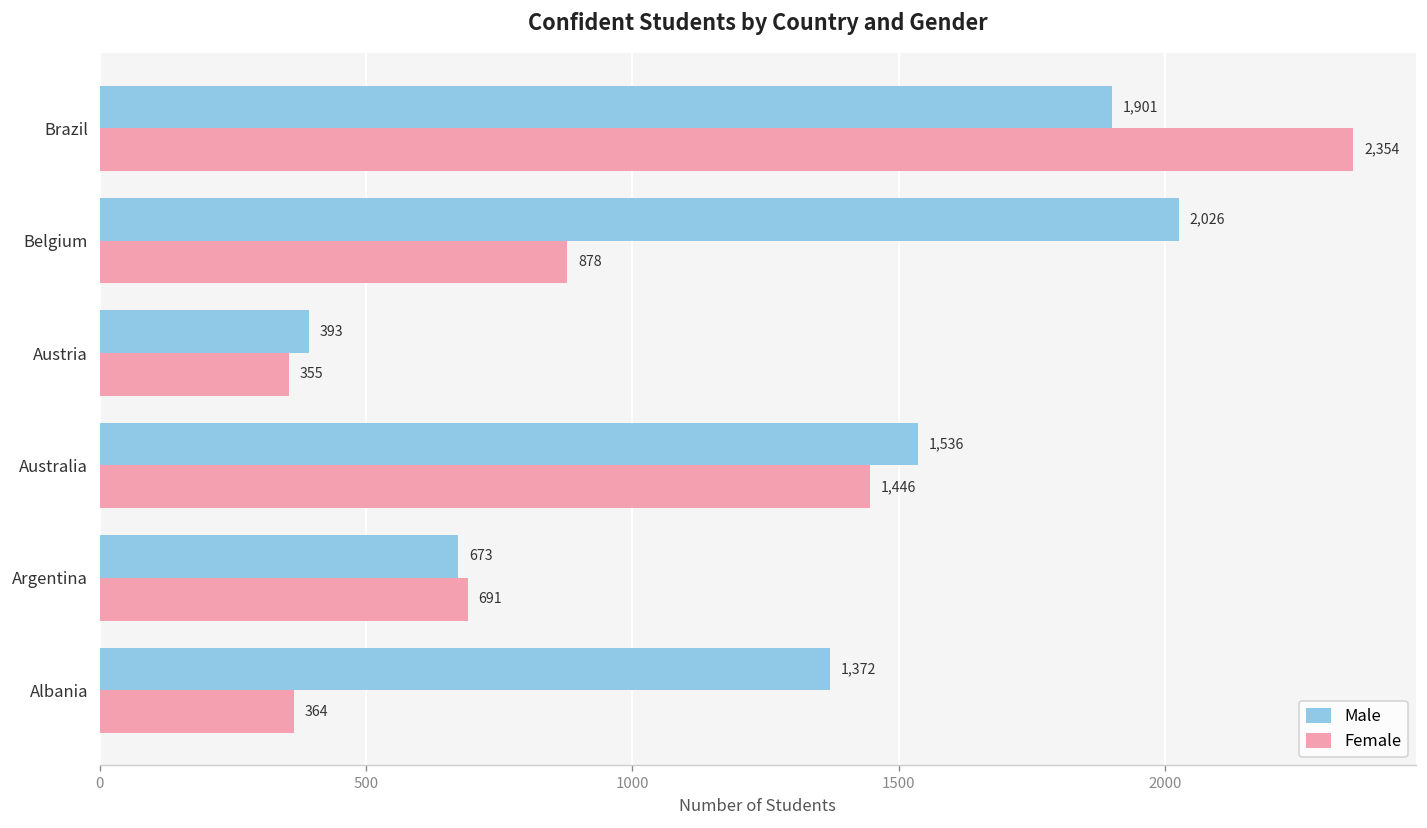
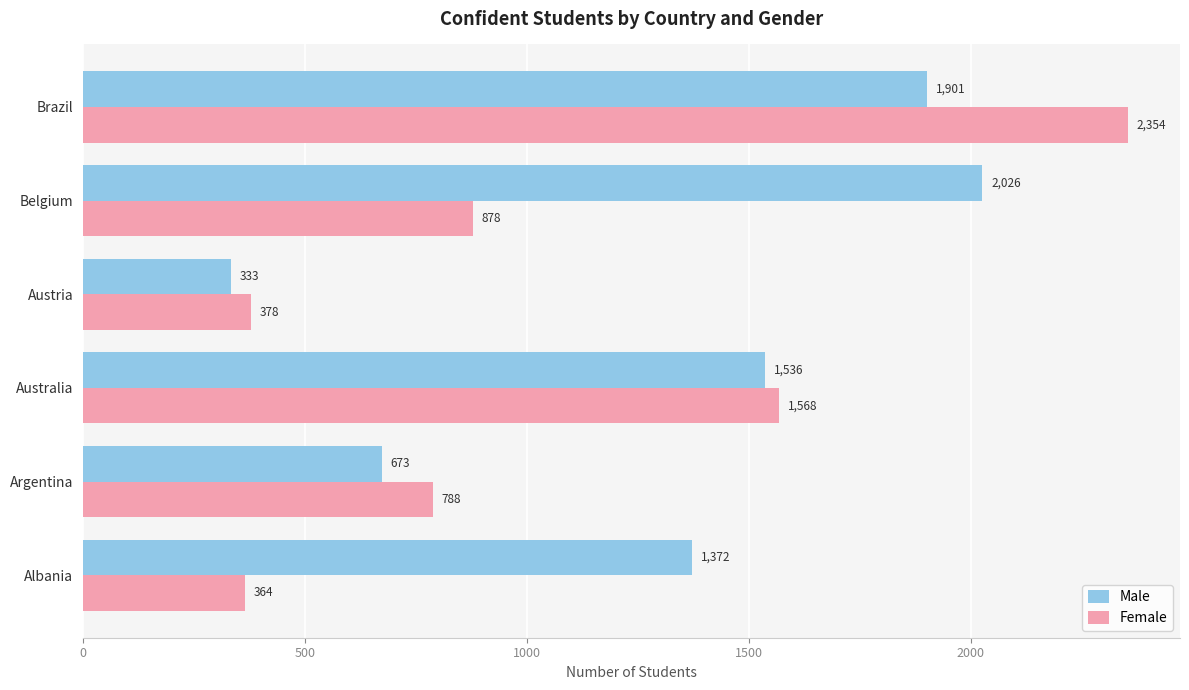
  {
    "Male": {
      "Brazil": "1,901",
      "Belgium": "2,026",
-     "Austria": "393",
+     "Austria": "333",
      "Australia": "1,536",
      "Argentina": "673",
      "Albania": "1,372"
    },
    "Female": {
      "Brazil": "2,354",
      "Belgium": "878",
-     "Austria": "355",
-     "Australia": "1,446",
-     "Argentina": "691",
+     "Austria": "378",
+     "Australia": "1,568",
+     "Argentina": "788",
      "Albania": "364"
    }
  }
